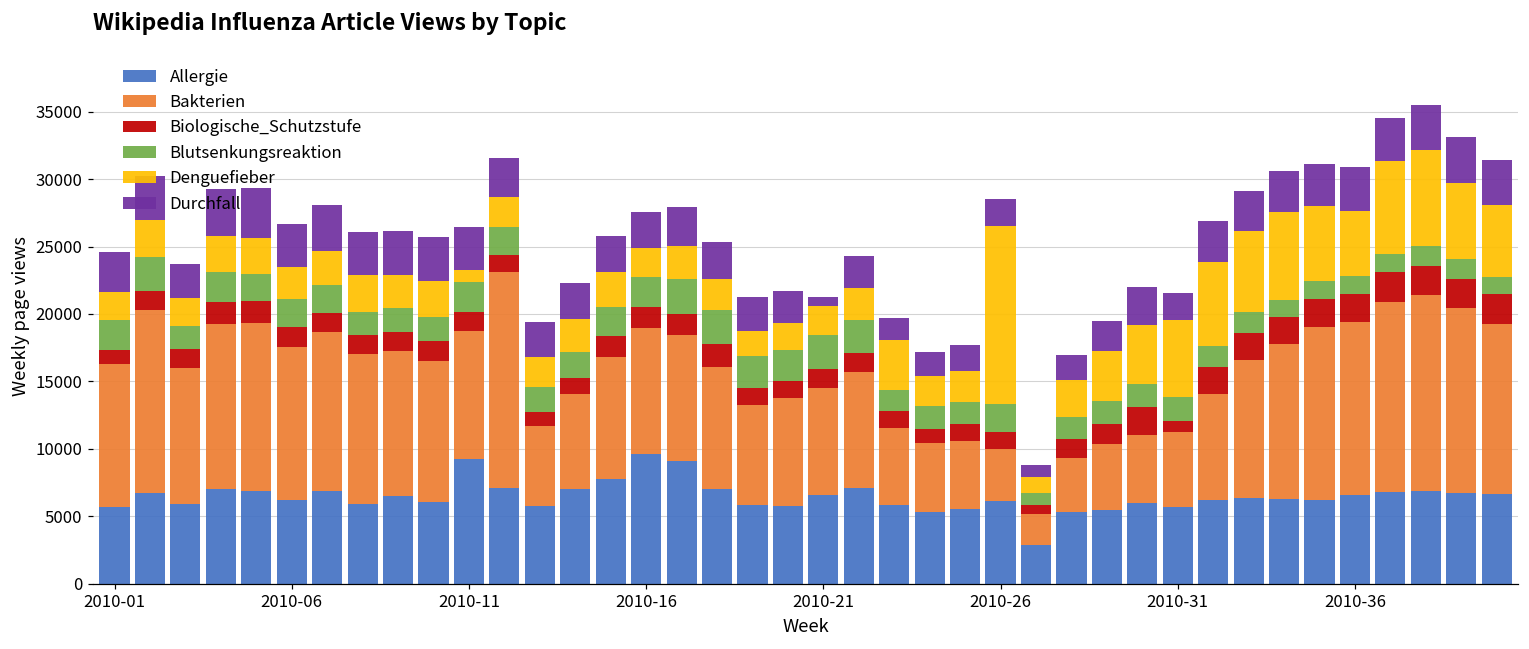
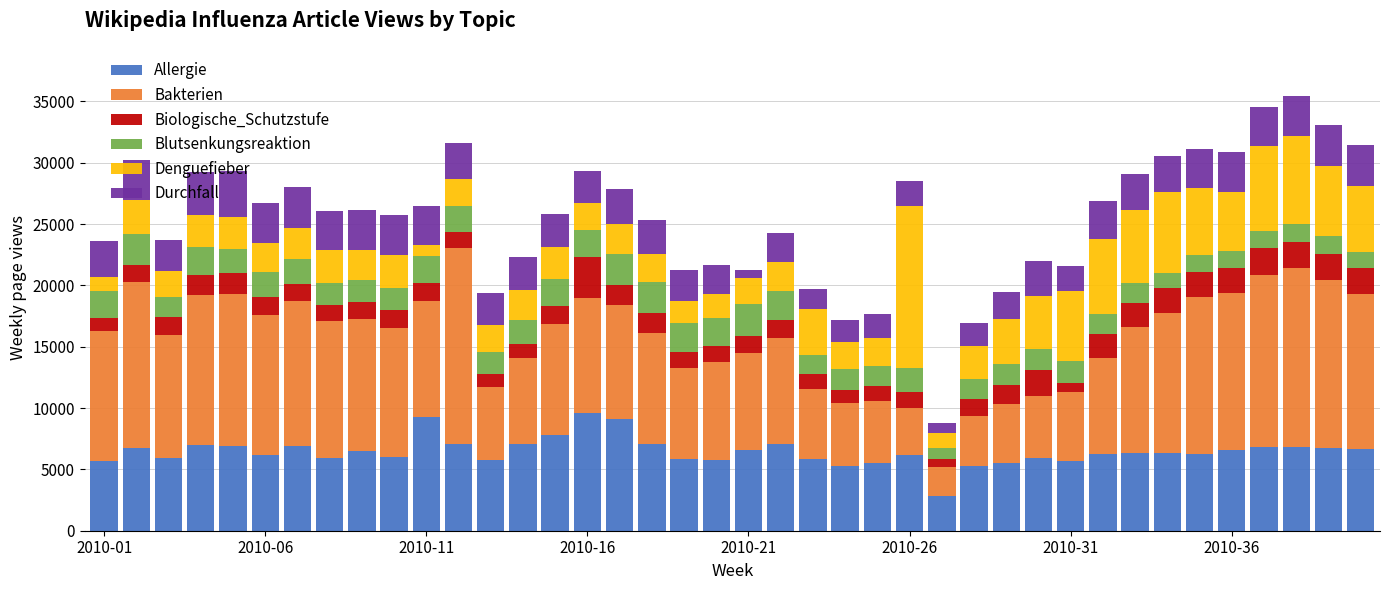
  {
    "Allergie": {
      "2010-01": 5700,
      "2010-06": 6200,
      "2010-11": 9300,
      "2010-16": 9600,
      "2010-21": 6500,
      "2010-26": 6200,
      "2010-31": 5700,
      "2010-36": 6600
    },
    "Bakterien": {
      "2010-01": 10700,
      "2010-06": 11400,
      "2010-11": 9500,
      "2010-16": 9300,
      "2010-21": 8000,
      "2010-26": 3900,
      "2010-31": 5600,
      "2010-36": 12800
    },
    "Biologische_Schutzstufe": {
      "2010-01": 1100,
      "2010-06": 1500,
      "2010-11": 1400,
-     "2010-16": 1600,
+     "2010-16": 3400,
      "2010-21": 1400,
      "2010-26": 1300,
      "2010-31": 800,
      "2010-36": 2100
    },
    "Blutsenkungsreaktion": {
      "2010-01": 2200,
      "2010-06": 2000,
      "2010-11": 2200,
      "2010-16": 2200,
      "2010-21": 2500,
      "2010-26": 2000,
      "2010-31": 1800,
      "2010-36": 1300
    },
    "Denguefieber": {
-     "2010-01": 2100,
+     "2010-01": 1100,
      "2010-06": 2400,
      "2010-11": 900,
      "2010-16": 2100,
      "2010-21": 2200,
      "2010-26": 13200,
      "2010-31": 5700,
      "2010-36": 4800
    },
    "Durchfall": {
      "2010-01": 3000,
      "2010-06": 3200,
      "2010-11": 3200,
      "2010-16": 2700,
      "2010-21": 600,
      "2010-26": 2000,
      "2010-31": 2000,
      "2010-36": 3300
    }
  }
